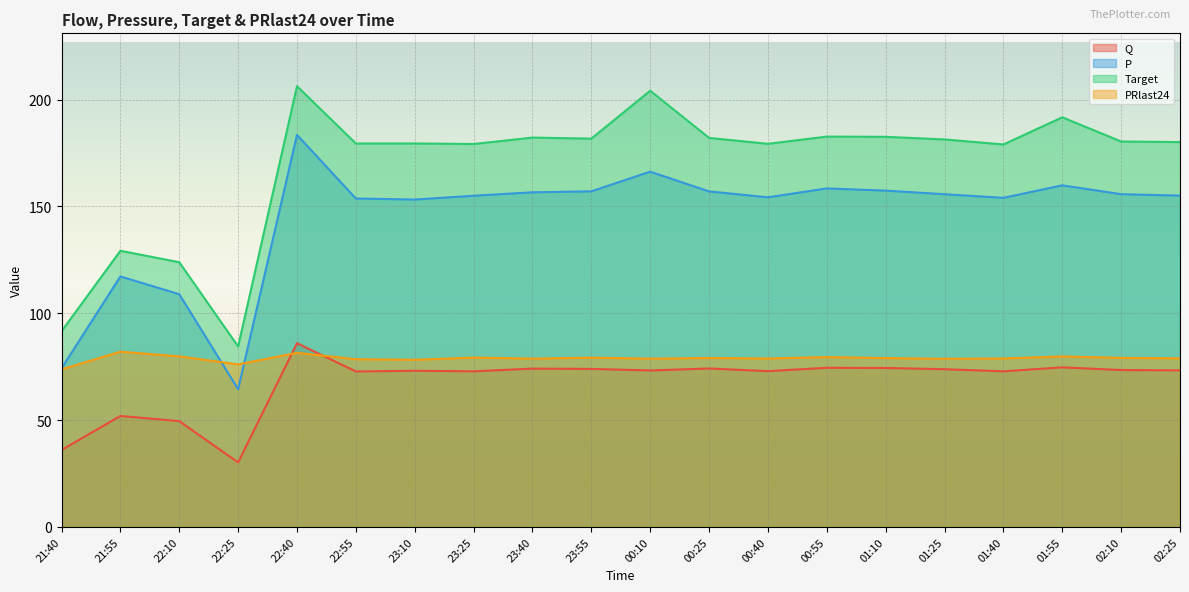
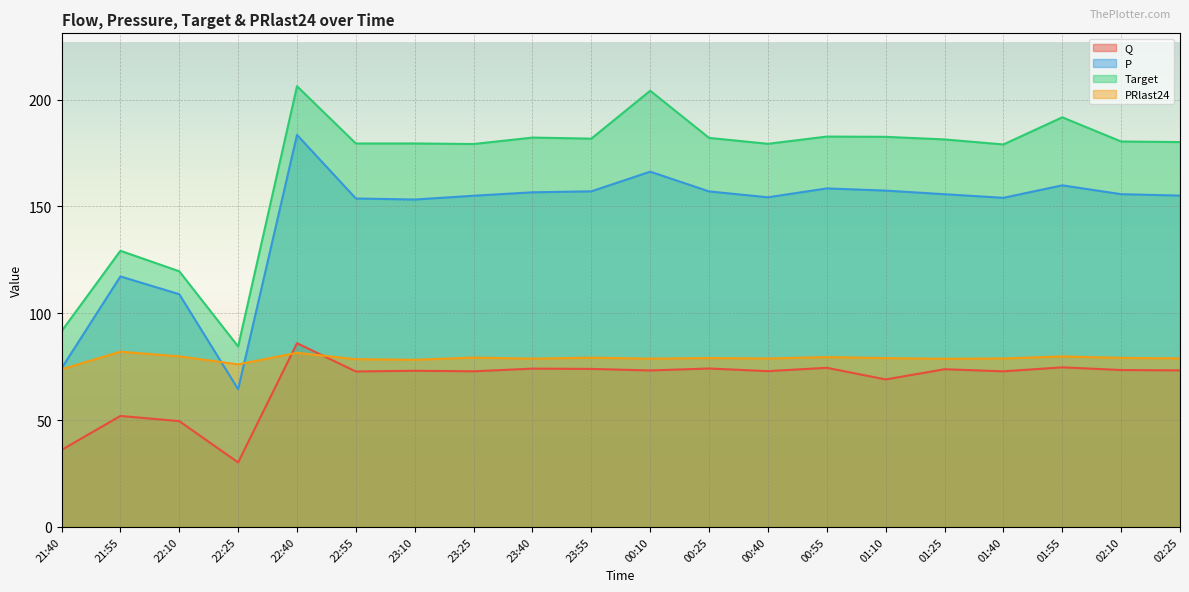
  {
    "Q": {
      "21:40": 36,
      "21:55": 52,
      "22:10": 49,
      "22:25": 30,
      "22:40": 86,
      "22:55": 73,
      "23:10": 73,
      "23:25": 73,
      "23:40": 74,
      "23:55": 74,
      "00:10": 73,
      "00:25": 74,
      "00:40": 73,
      "00:55": 74,
-     "01:10": 74,
+     "01:10": 69,
      "01:25": 74,
      "01:40": 73,
      "01:55": 75,
      "02:10": 73,
      "02:25": 73
    },
    "P": {
      "21:55": 117,
      "22:10": 109,
      "22:25": 64,
      "22:40": 183,
      "22:55": 154,
      "23:10": 153,
      "23:25": 155,
      "23:40": 157,
      "23:55": 157,
      "00:10": 166,
      "00:25": 157,
      "00:40": 154,
      "00:55": 158,
      "01:10": 157,
      "01:25": 156,
      "01:40": 154,
      "01:55": 160,
      "02:10": 156,
      "02:25": 155
    },
    "Target": {
      "21:40": 92,
      "21:55": 129,
-     "22:10": 124,
+     "22:10": 120,
      "22:25": 84,
      "22:40": 206,
      "22:55": 179,
      "23:10": 179,
      "23:25": 179,
      "23:40": 182,
      "23:55": 182,
      "00:10": 204,
      "00:25": 182,
      "00:40": 179,
      "00:55": 183,
      "01:10": 183,
      "01:25": 181,
      "01:40": 179,
      "01:55": 192,
      "02:10": 180,
      "02:25": 180
    },
    "PRlast24": {
      "21:55": 82,
      "22:10": 80,
      "22:25": 76,
      "22:40": 81,
      "22:55": 78,
      "23:10": 78,
      "23:25": 79,
      "23:40": 79,
      "23:55": 79,
      "00:10": 79,
      "00:25": 79,
      "00:40": 79,
      "00:55": 79,
      "01:10": 79,
      "01:25": 79,
      "01:40": 79,
      "01:55": 80,
      "02:10": 79,
      "02:25": 79
    }
  }
